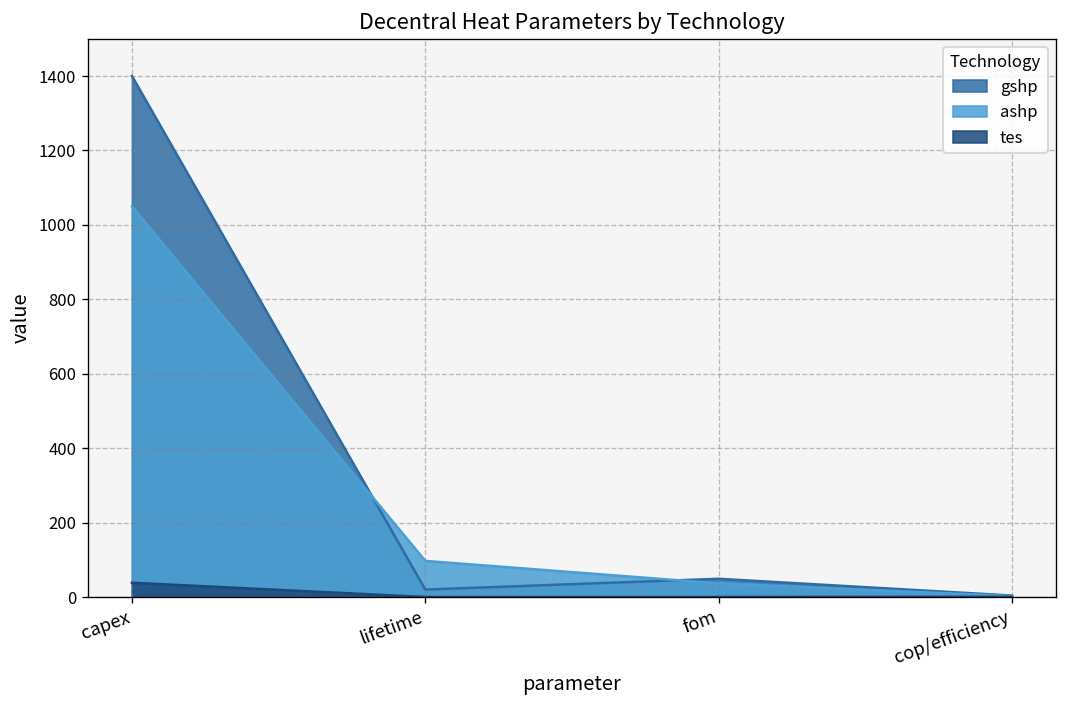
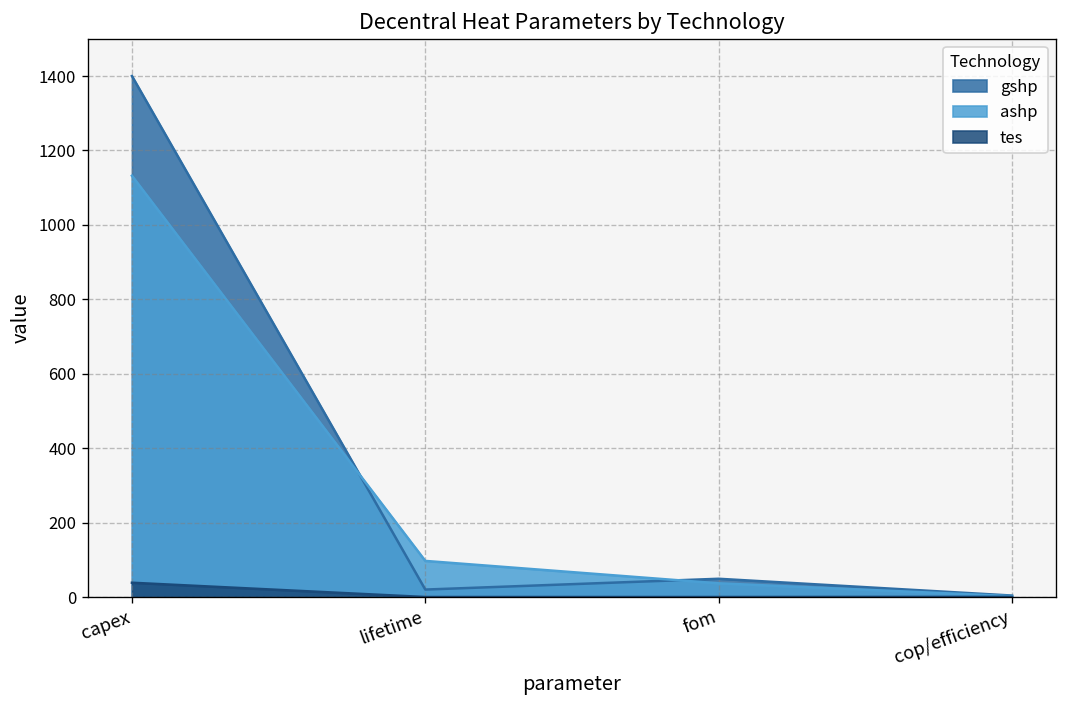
  {
    "ashp": {
-     "capex": 1050,
+     "capex": 1130,
      "lifetime": 100,
      "fom": 40
    }
  }
